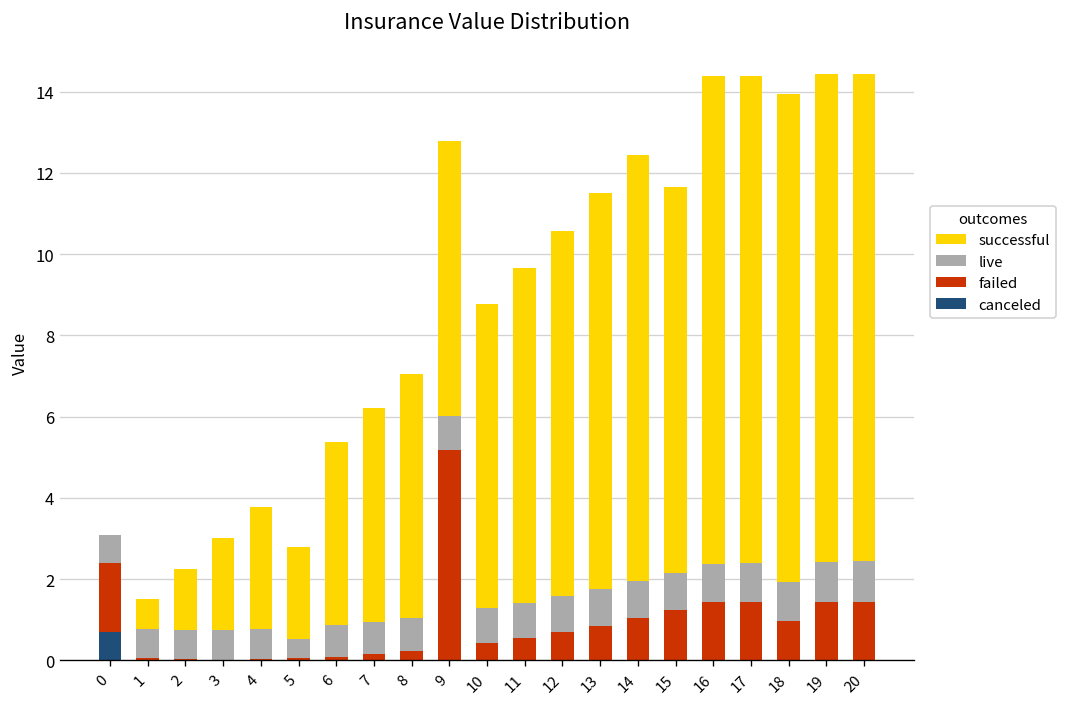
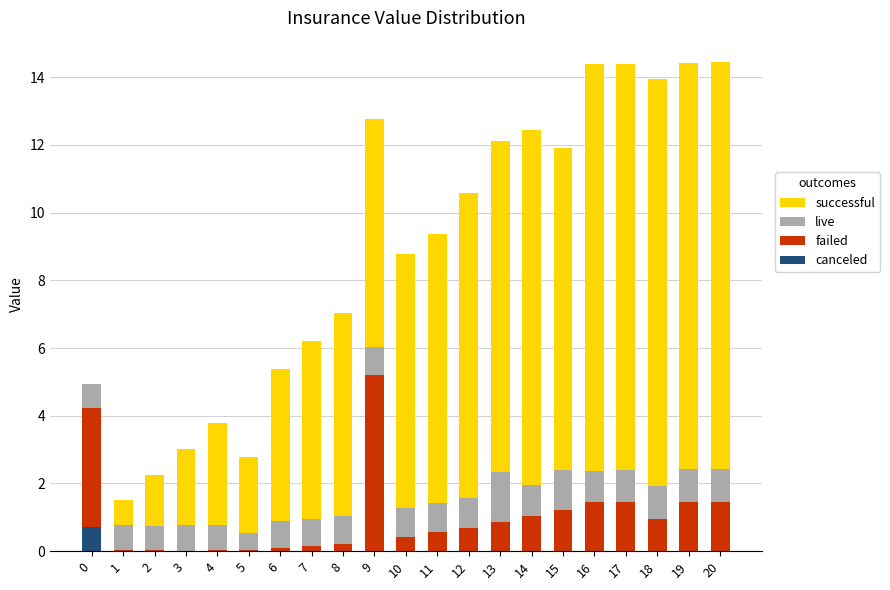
  {
    "canceled": {
      "0": 0.7
    },
    "failed": {
-     "0": 1.7,
+     "0": 3.5,
      "3": 0.0,
      "6": 0.1,
      "7": 0.1,
      "8": 0.2,
      "9": 5.2,
      "10": 0.4,
      "11": 0.5,
      "12": 0.7,
      "13": 0.8,
      "14": 1.0,
      "15": 1.2,
      "16": 1.4,
      "17": 1.4,
      "18": 0.9,
      "19": 1.4,
      "20": 1.4
    },
    "live": {
      "0": 0.7,
      "1": 0.7,
      "2": 0.7,
      "3": 0.7,
      "4": 0.8,
      "5": 0.5,
      "6": 0.8,
      "7": 0.8,
      "8": 0.8,
      "9": 0.8,
      "10": 0.8,
      "11": 0.9,
      "12": 0.9,
-     "13": 0.9,
+     "13": 1.5,
      "14": 0.9,
-     "15": 0.9,
+     "15": 1.2,
      "16": 0.9,
      "17": 1.0,
      "18": 1.0,
      "19": 1.0,
      "20": 1.0
    },
    "successful": {
      "0": 0.0,
      "1": 0.8,
      "2": 1.5,
      "3": 2.3,
      "4": 3.0,
      "5": 2.3,
      "6": 4.5,
      "7": 5.2,
      "8": 6.0,
      "9": 6.7,
      "10": 7.5,
-     "11": 8.3,
+     "11": 8.0,
      "12": 9.0,
      "13": 9.8,
      "14": 10.5,
      "15": 9.5,
      "16": 12.0,
      "17": 12.0,
      "18": 12.0,
      "19": 12.0,
      "20": 12.0
    }
  }
